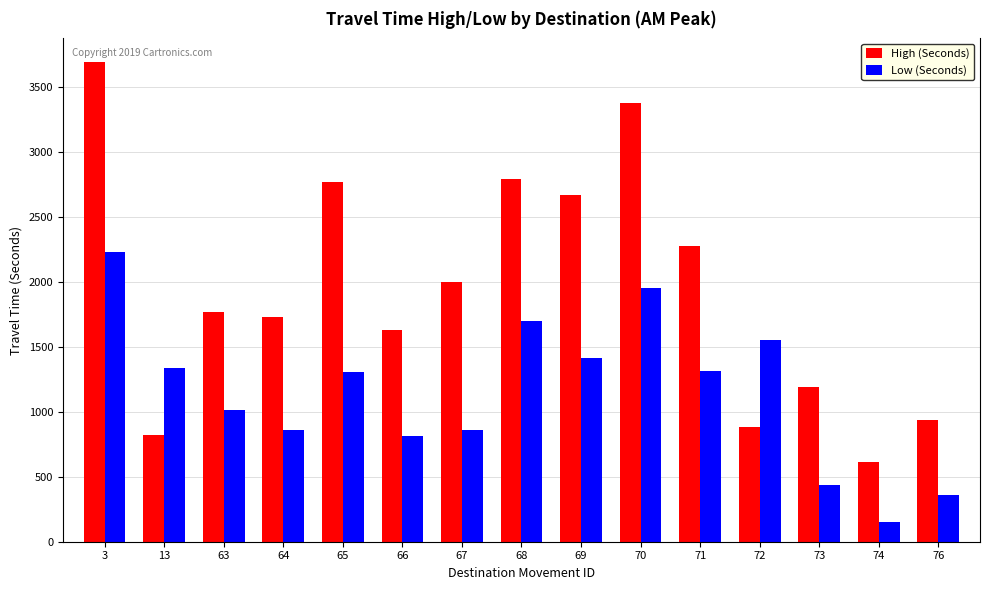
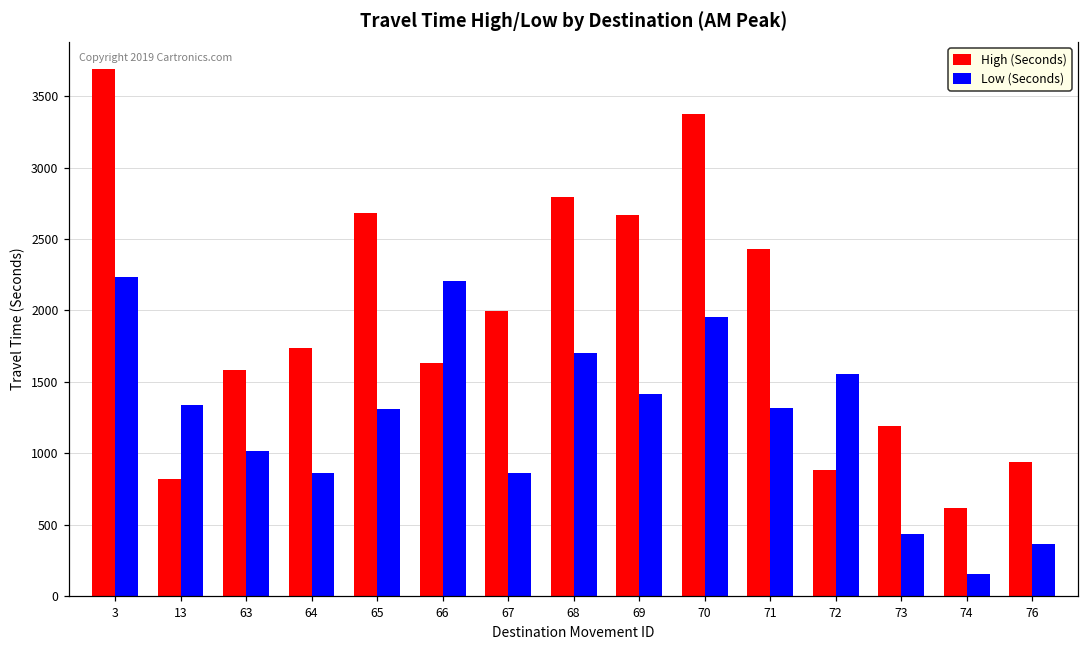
  {
    "High (Seconds)": {
      "13": 820,
-     "63": 1770,
+     "63": 1580,
      "64": 1730,
-     "65": 2770,
+     "65": 2680,
      "66": 1630,
      "67": 2000,
      "68": 2790,
      "69": 2670,
      "70": 3380,
-     "71": 2280,
+     "71": 2430,
      "72": 890,
      "73": 1190,
      "74": 620,
      "76": 940
    },
    "Low (Seconds)": {
      "3": 2240,
      "13": 1340,
      "63": 1020,
      "64": 860,
      "65": 1310,
-     "66": 810,
+     "66": 2210,
      "67": 860,
      "68": 1700,
      "69": 1420,
      "70": 1960,
      "71": 1320,
      "72": 1550,
      "73": 440,
      "74": 160,
      "76": 360
    }
  }
